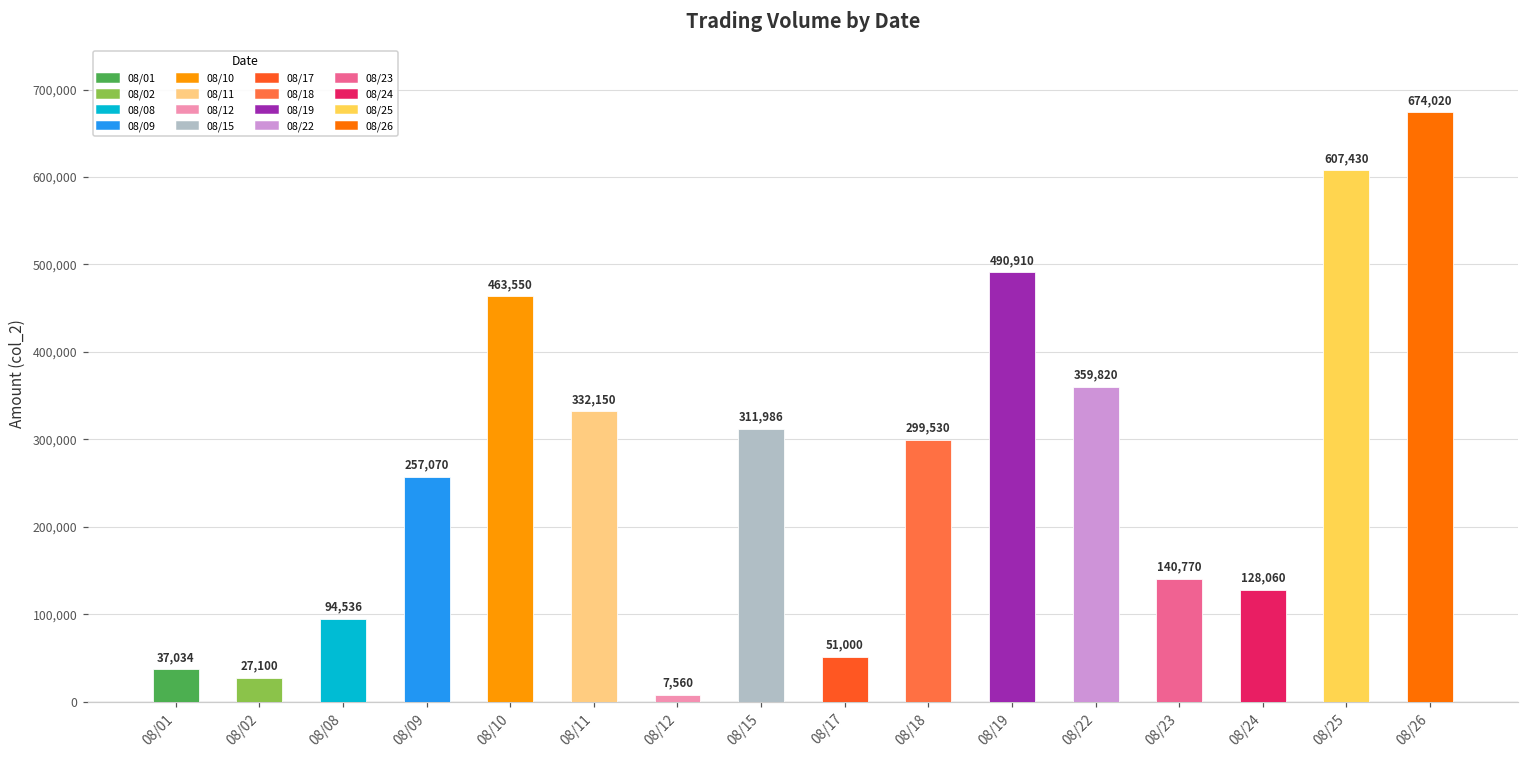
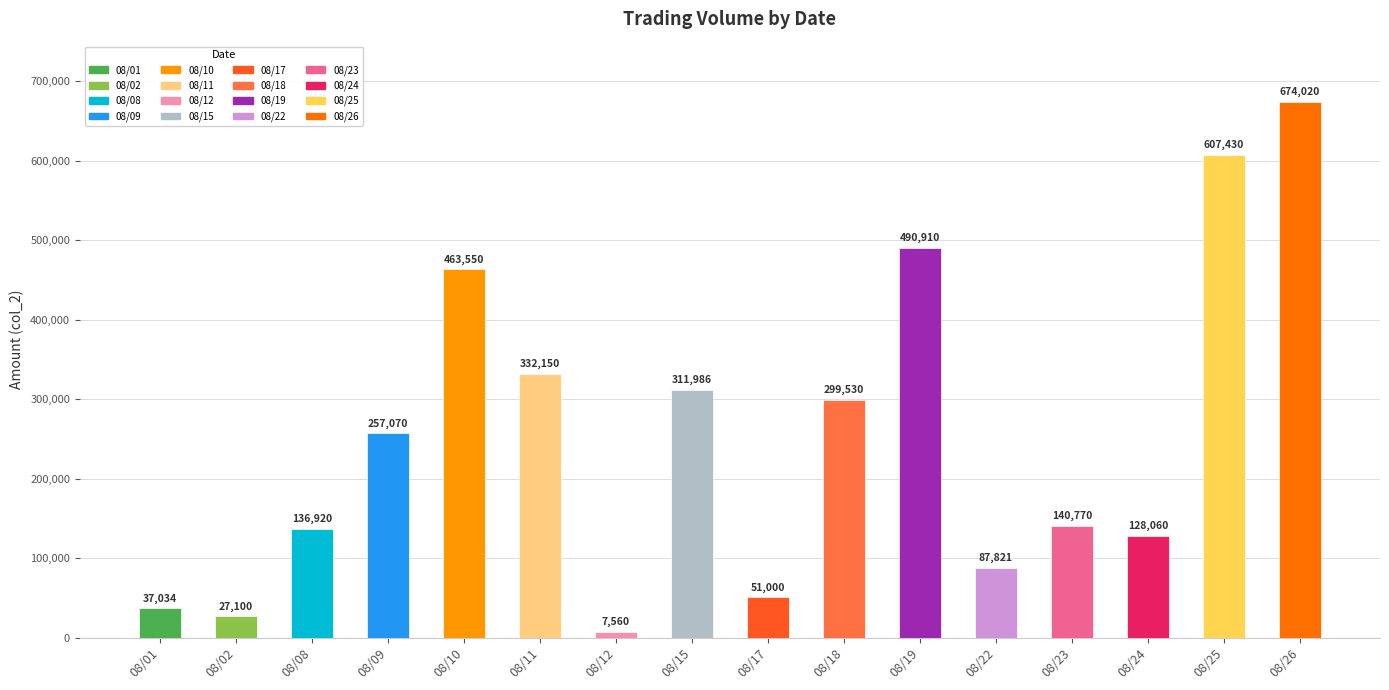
  {
    "08/01": "37,034",
    "08/02": "27,100",
-   "08/08": "94,536",
+   "08/08": "136,920",
    "08/09": "257,070",
    "08/10": "463,550",
    "08/11": "332,150",
    "08/12": "7,560",
    "08/15": "311,986",
    "08/17": "51,000",
    "08/18": "299,530",
    "08/19": "490,910",
-   "08/22": "359,820",
+   "08/22": "87,821",
    "08/23": "140,770",
    "08/24": "128,060",
    "08/25": "607,430",
    "08/26": "674,020"
  }
